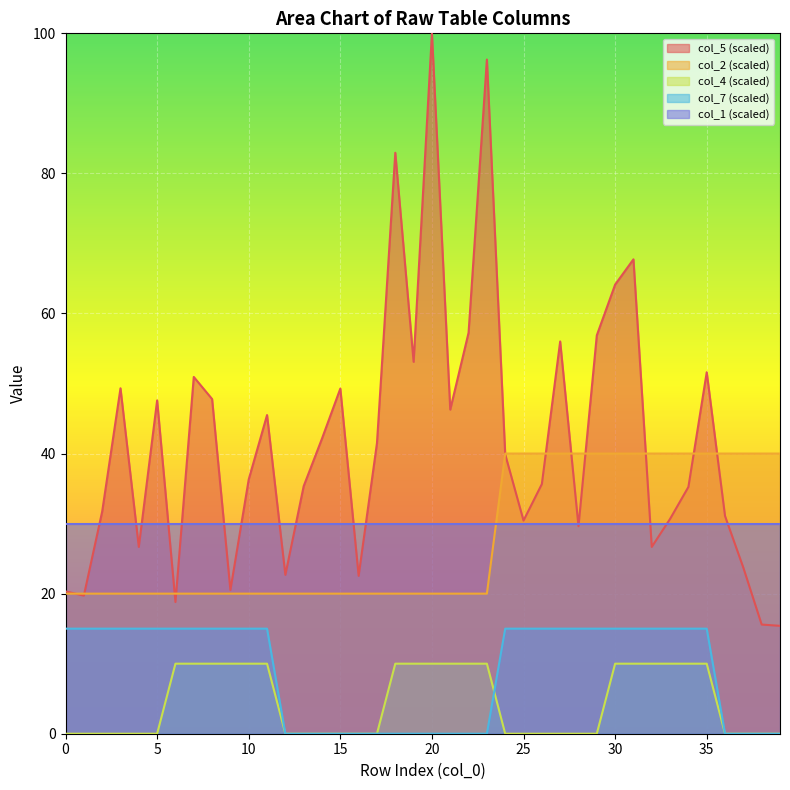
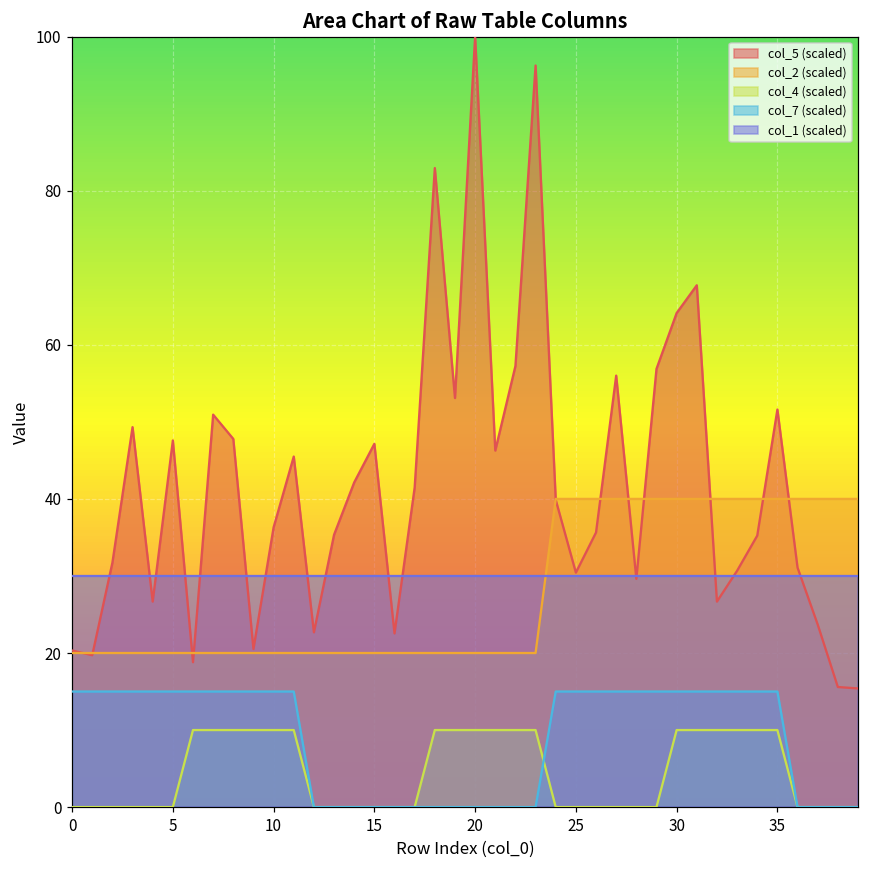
  {
    "col_5 (scaled)": {
      "5": 48,
      "10": 36,
-     "15": 49,
+     "15": 47,
      "20": 100,
      "25": 30,
      "30": 64,
      "35": 52
    },
    "col_7 (scaled)": {
      "0": 15,
      "5": 15,
      "10": 15,
      "20": 0,
      "25": 15,
      "30": 15,
      "35": 15
    },
    "col_1 (scaled)": {
      "0": 30,
      "5": 30,
      "10": 30,
      "15": 30,
      "20": 30,
      "25": 30,
      "30": 30,
      "35": 30
    }
  }
